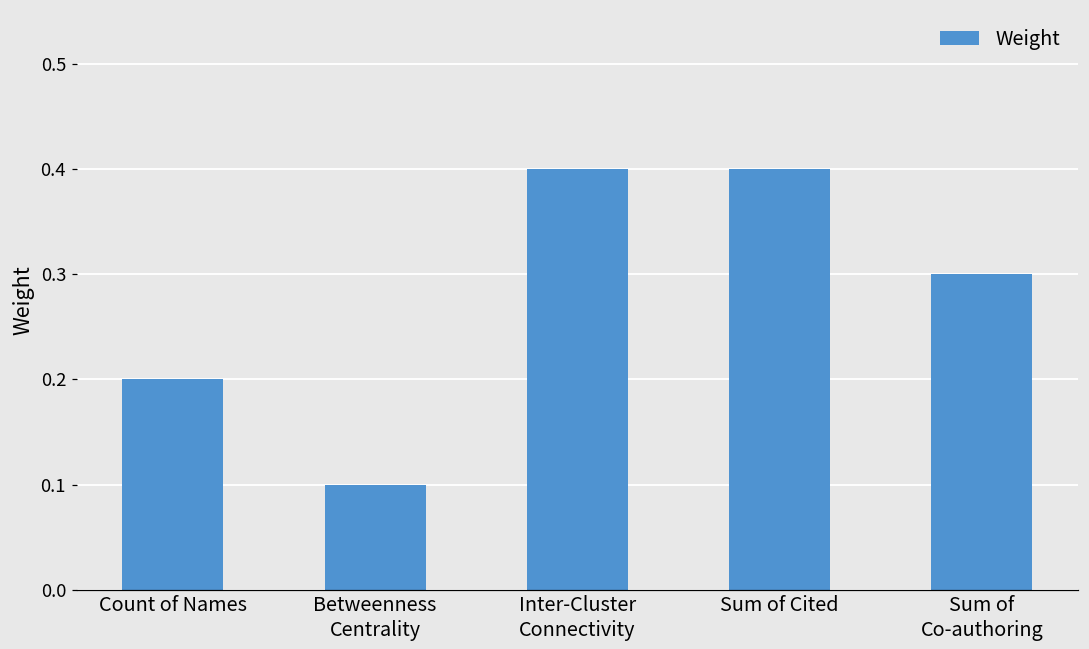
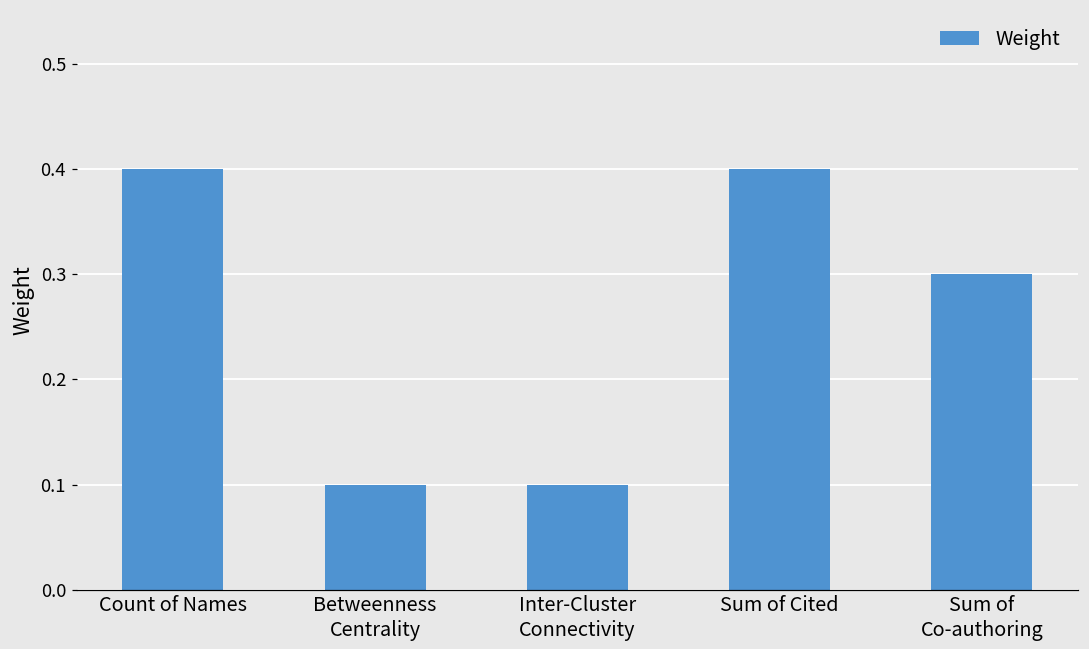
  {
-   "Count of Names": 0.2,
+   "Count of Names": 0.4,
    "Betweenness Centrality": 0.1,
-   "Inter-Cluster Connectivity": 0.4,
+   "Inter-Cluster Connectivity": 0.1,
    "Sum of Cited": 0.4,
    "Sum of Co-authoring": 0.3
  }
